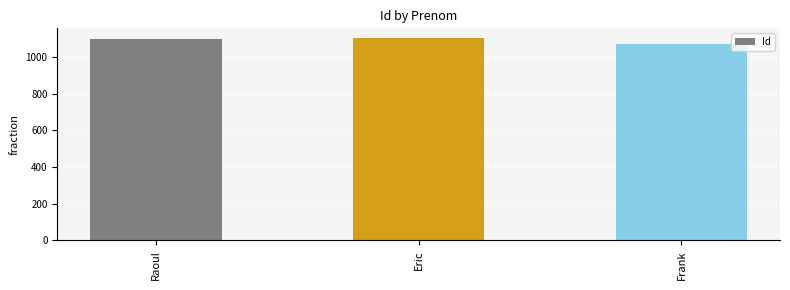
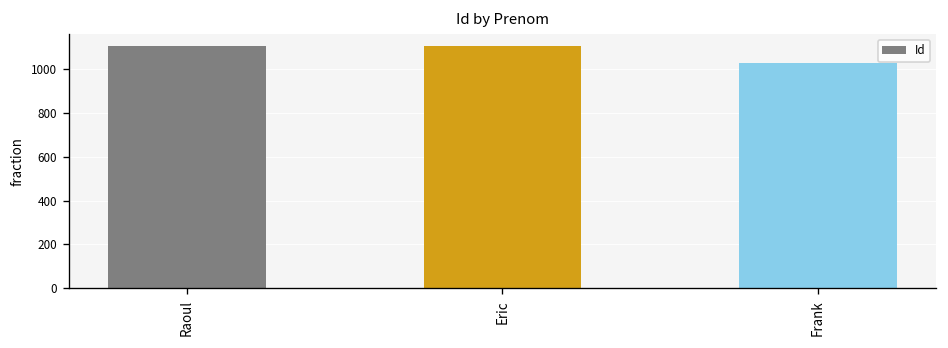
  {
    "Raoul": 1100,
    "Eric": 1100,
-   "Frank": 1070
+   "Frank": 1020
  }
